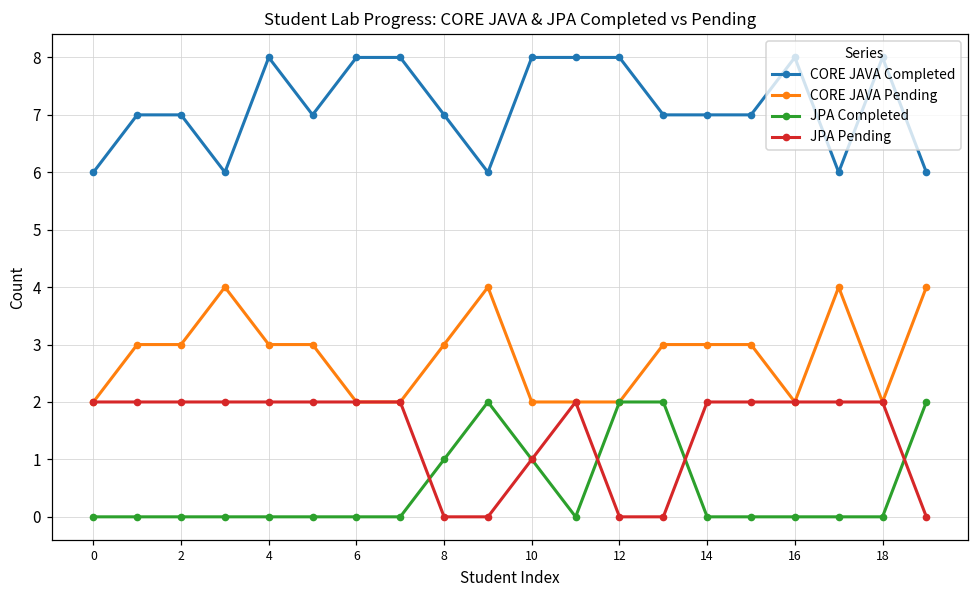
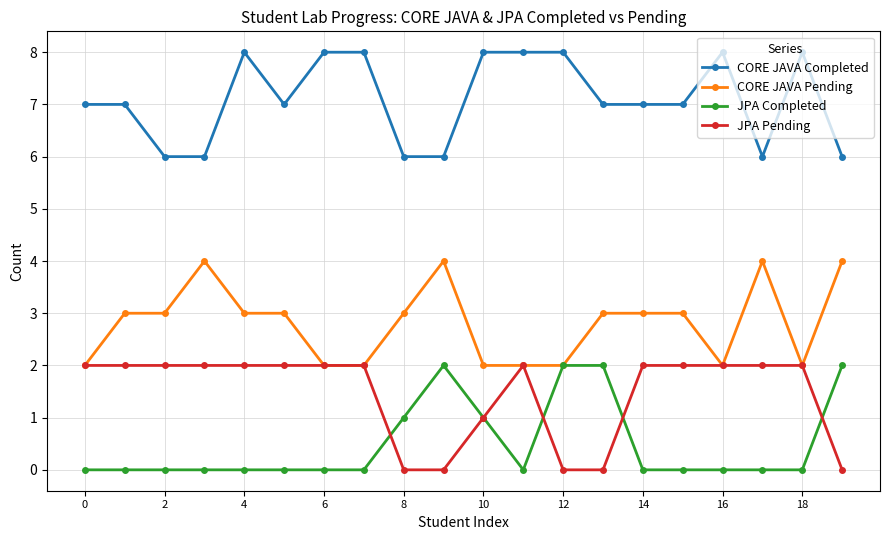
  {
    "CORE JAVA Completed": {
-     "0": 6,
-     "2": 7,
+     "0": 7,
+     "2": 6,
      "4": 8,
      "6": 8,
-     "8": 7,
+     "8": 6,
      "10": 8,
      "12": 8,
      "14": 7
    },
    "CORE JAVA Pending": {
      "2": 3,
      "4": 3,
      "8": 3,
      "10": 2,
      "14": 3
    },
    "JPA Completed": {
      "0": 0,
      "2": 0,
      "4": 0,
      "6": 0,
      "8": 1,
      "14": 0,
      "16": 0,
      "18": 0
    },
    "JPA Pending": {
      "2": 2,
      "4": 2,
      "8": 0,
      "12": 0,
      "14": 2
    }
  }
